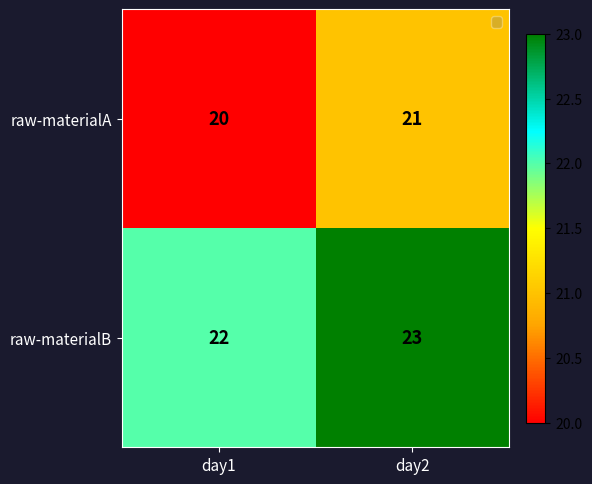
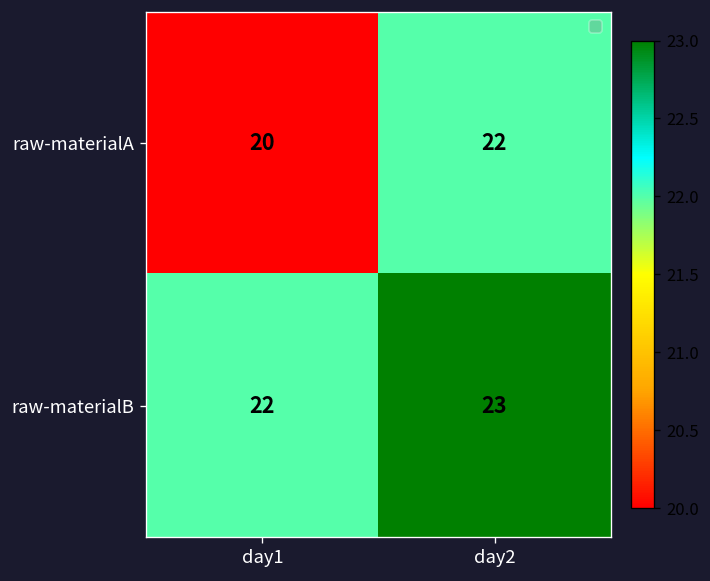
  {
    "raw-materialA": {
      "day1": 20,
-     "day2": 21
+     "day2": 22
    },
    "raw-materialB": {
      "day1": 22,
      "day2": 23
    }
  }
